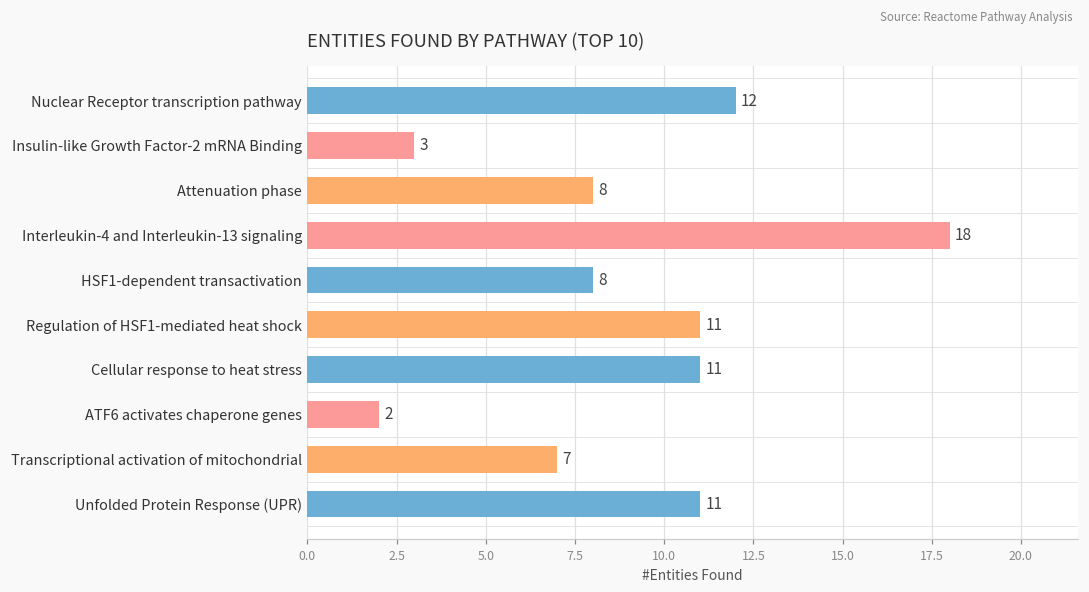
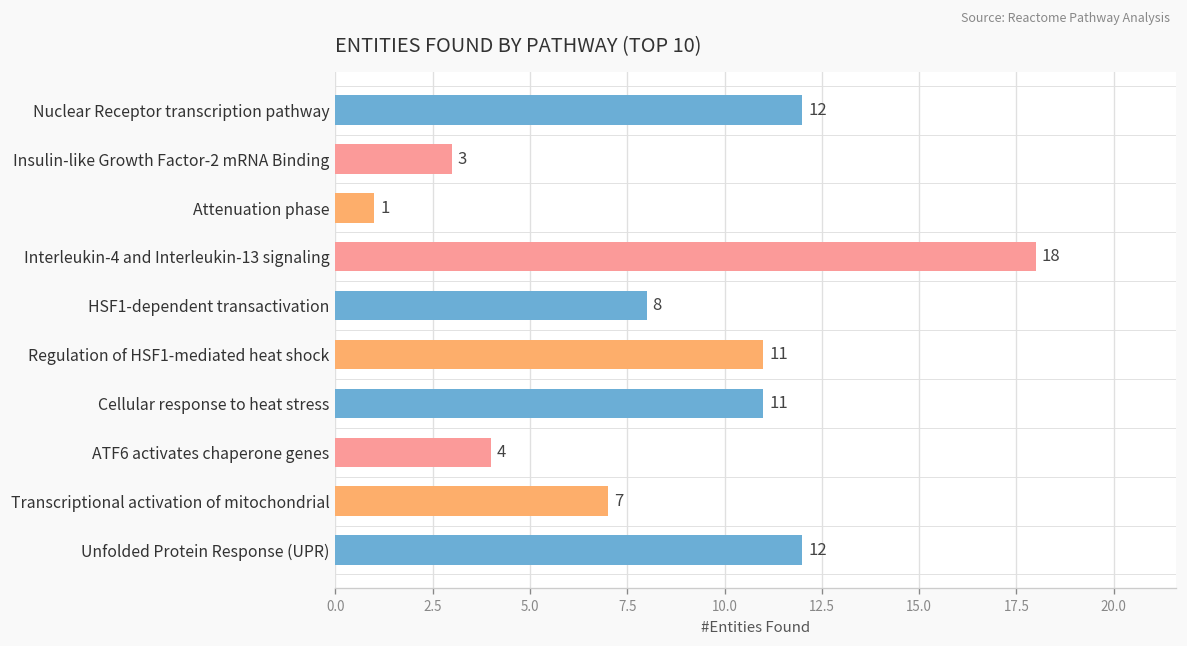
  {
    "Nuclear Receptor transcription pathway": 12,
    "Insulin-like Growth Factor-2 mRNA Binding": 3,
-   "Attenuation phase": 8,
+   "Attenuation phase": 1,
    "Interleukin-4 and Interleukin-13 signaling": 18,
    "HSF1-dependent transactivation": 8,
    "Regulation of HSF1-mediated heat shock": 11,
    "Cellular response to heat stress": 11,
-   "ATF6 activates chaperone genes": 2,
+   "ATF6 activates chaperone genes": 4,
    "Transcriptional activation of mitochondrial": 7,
-   "Unfolded Protein Response (UPR)": 11
+   "Unfolded Protein Response (UPR)": 12
  }
